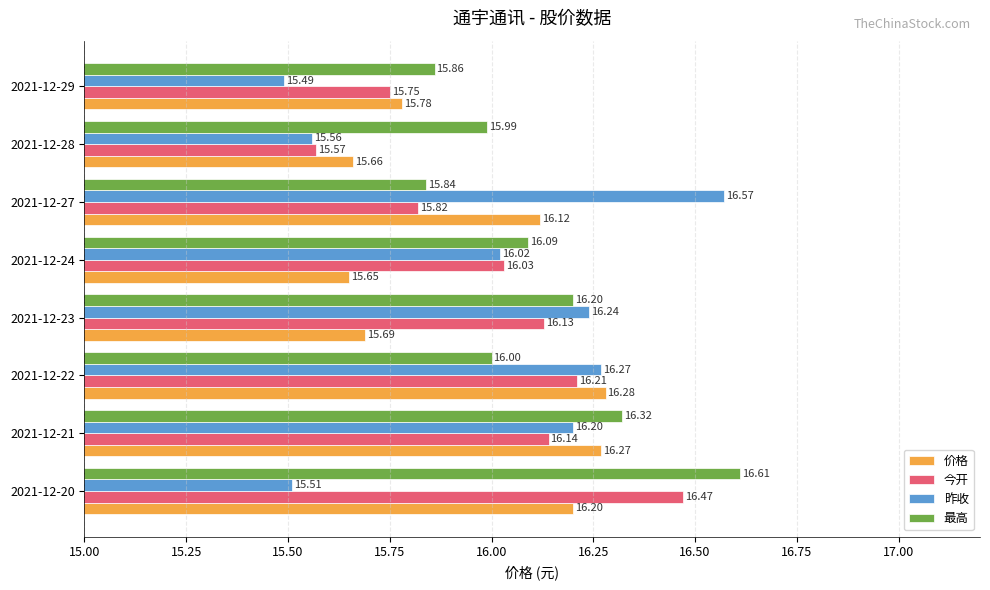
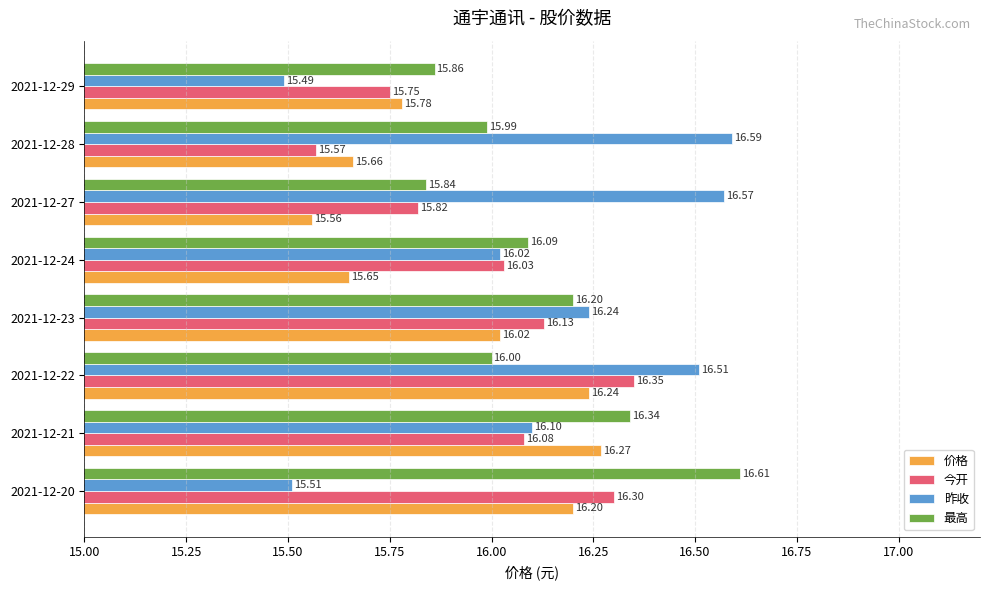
  {
    "价格": {
      "2021-12-29": 15.78,
      "2021-12-28": 15.66,
-     "2021-12-27": 16.12,
+     "2021-12-27": 15.56,
      "2021-12-24": 15.65,
-     "2021-12-23": 15.69,
-     "2021-12-22": 16.28,
+     "2021-12-23": 16.02,
+     "2021-12-22": 16.24,
      "2021-12-21": 16.27,
      "2021-12-20": 16.20
    },
    "今开": {
      "2021-12-29": 15.75,
      "2021-12-28": 15.57,
      "2021-12-27": 15.82,
      "2021-12-24": 16.03,
      "2021-12-23": 16.13,
-     "2021-12-22": 16.21,
-     "2021-12-21": 16.14,
-     "2021-12-20": 16.47
+     "2021-12-22": 16.35,
+     "2021-12-21": 16.08,
+     "2021-12-20": 16.30
    },
    "昨收": {
      "2021-12-29": 15.49,
-     "2021-12-28": 15.56,
+     "2021-12-28": 16.59,
      "2021-12-27": 16.57,
      "2021-12-24": 16.02,
      "2021-12-23": 16.24,
-     "2021-12-22": 16.27,
-     "2021-12-21": 16.20,
+     "2021-12-22": 16.51,
+     "2021-12-21": 16.10,
      "2021-12-20": 15.51
    },
    "最高": {
      "2021-12-29": 15.86,
      "2021-12-28": 15.99,
      "2021-12-27": 15.84,
      "2021-12-24": 16.09,
      "2021-12-23": 16.20,
      "2021-12-22": 16.00,
-     "2021-12-21": 16.32,
+     "2021-12-21": 16.34,
      "2021-12-20": 16.61
    }
  }
